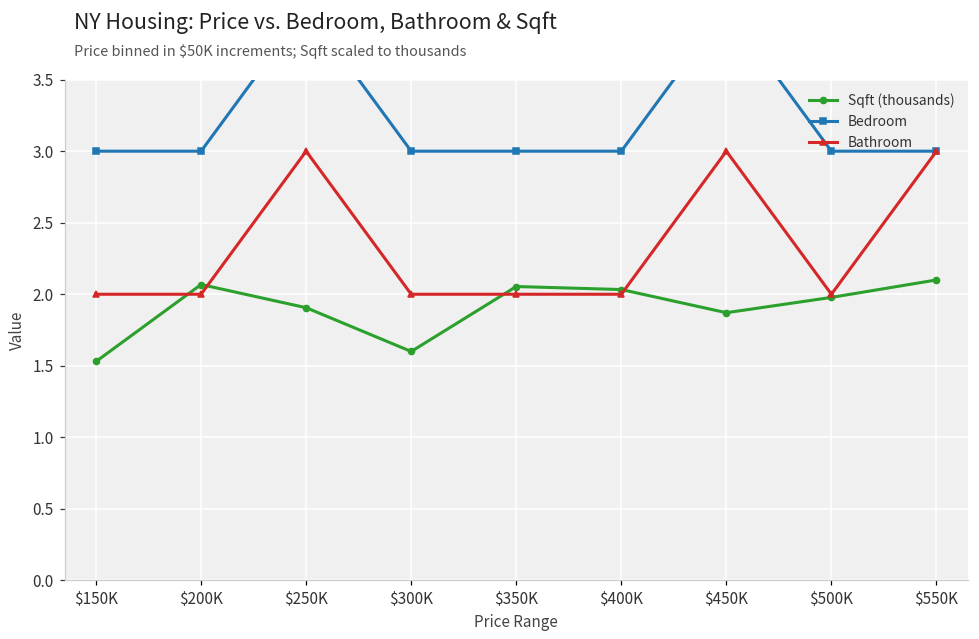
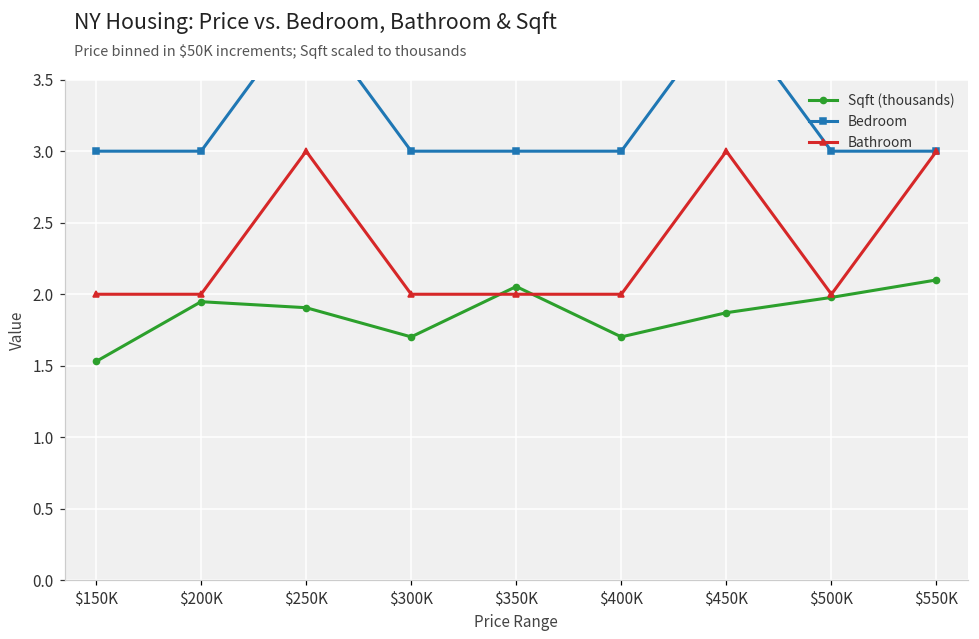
  {
    "Sqft (thousands)": {
      "$150K": 1.53,
-     "$200K": 2.07,
+     "$200K": 1.95,
      "$250K": 1.91,
-     "$300K": 1.60,
+     "$300K": 1.70,
      "$350K": 2.05,
-     "$400K": 2.03,
+     "$400K": 1.70,
      "$450K": 1.87,
      "$500K": 1.98,
      "$550K": 2.10
    },
    "Bedroom": {
      "$150K": 3.00,
      "$200K": 3.00,
      "$300K": 3.00,
      "$350K": 3.00,
      "$400K": 3.00,
      "$500K": 3.00
    },
    "Bathroom": {
      "$150K": 2.00,
      "$200K": 2.00,
      "$250K": 3.00,
      "$300K": 2.00,
      "$350K": 2.00,
      "$400K": 2.00,
      "$450K": 3.00,
      "$500K": 2.00
    }
  }
